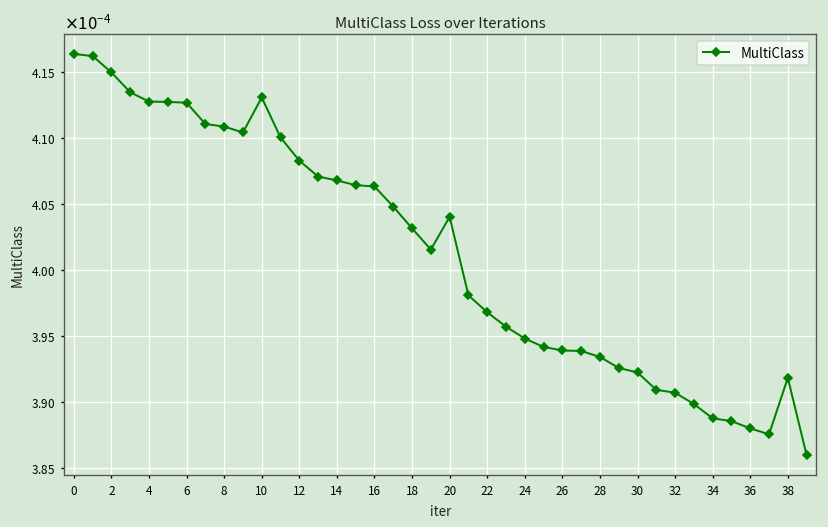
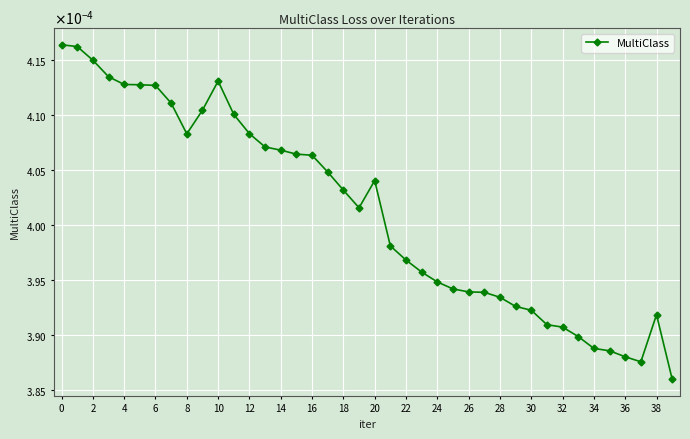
  {
    "0": 0.0004164,
    "2": 0.0004150,
    "4": 0.0004127,
    "6": 0.0004127,
-   "8": 0.0004109,
+   "8": 0.0004083,
    "10": 0.0004131,
    "12": 0.0004083,
    "14": 0.0004068,
    "16": 0.0004063,
    "18": 0.0004031,
    "20": 0.0004040,
    "22": 0.0003968,
    "24": 0.0003948,
    "26": 0.0003939,
    "28": 0.0003934,
    "30": 0.0003922,
    "32": 0.0003907,
    "34": 0.0003887,
    "36": 0.0003880,
    "38": 0.0003918
  }
